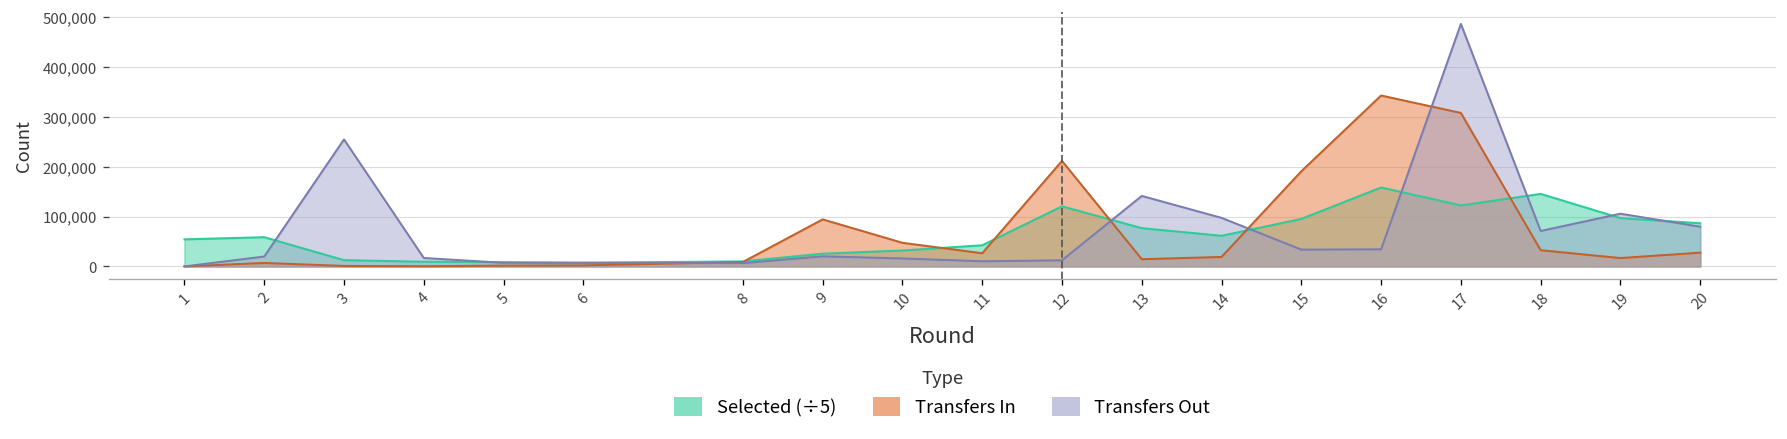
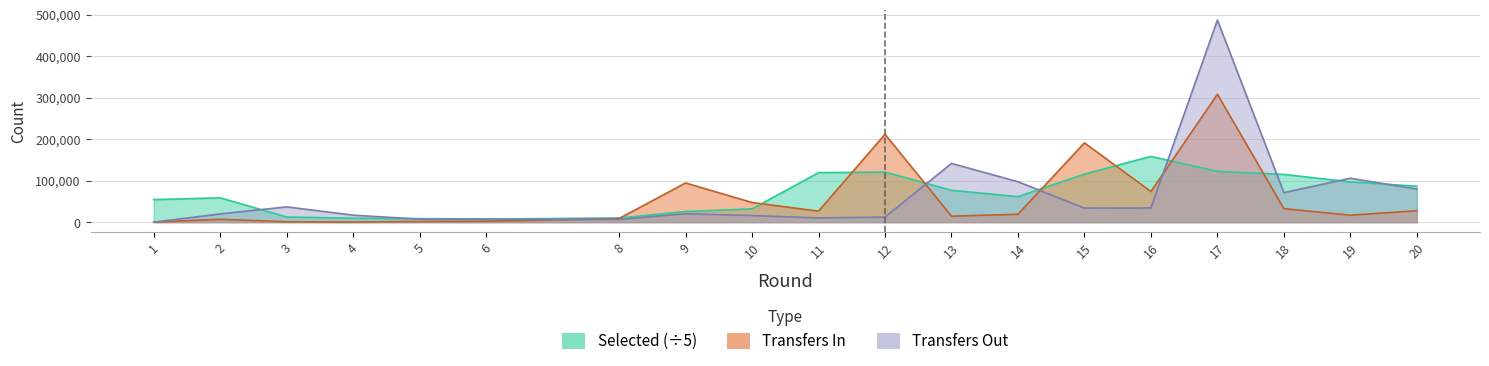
  {
    "Selected (÷5)": {
      "1": "50,000",
      "2": "60,000",
      "3": "10,000",
      "4": "10,000",
      "10": "30,000",
-     "11": "40,000",
+     "11": "120,000",
      "12": "120,000",
      "13": "80,000",
      "14": "60,000",
-     "15": "100,000",
+     "15": "120,000",
      "16": "160,000",
      "17": "120,000",
-     "18": "150,000",
+     "18": "120,000",
      "19": "100,000",
      "20": "90,000"
    },
    "Transfers In": {
      "2": "10,000",
      "3": "0",
      "4": "0",
      "9": "90,000",
      "10": "50,000",
      "11": "30,000",
      "12": "210,000",
      "13": "10,000",
      "14": "20,000",
      "15": "190,000",
-     "16": "340,000",
+     "16": "70,000",
      "17": "310,000",
      "18": "30,000",
      "19": "20,000",
      "20": "30,000"
    },
    "Transfers Out": {
      "2": "20,000",
-     "3": "250,000",
+     "3": "40,000",
      "4": "20,000",
      "10": "20,000",
      "11": "10,000",
      "12": "10,000",
      "13": "140,000",
      "14": "100,000",
      "15": "30,000",
      "16": "30,000",
      "17": "490,000",
      "18": "70,000",
      "19": "110,000",
      "20": "80,000"
    }
  }
